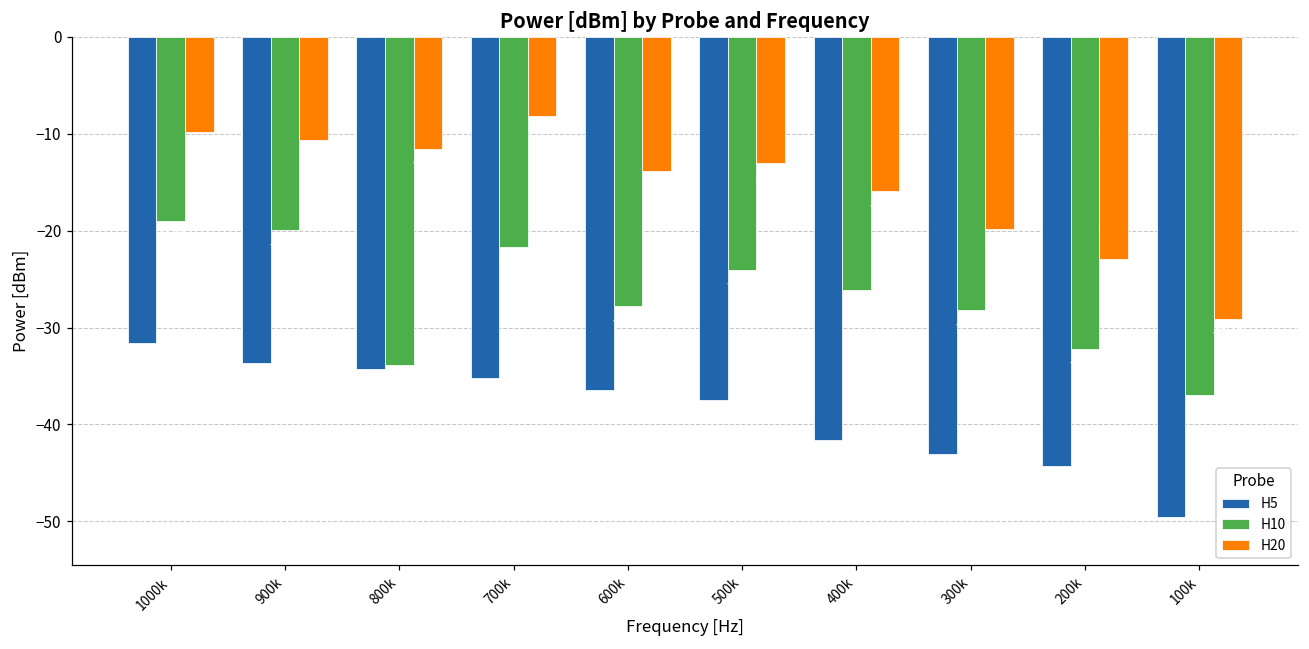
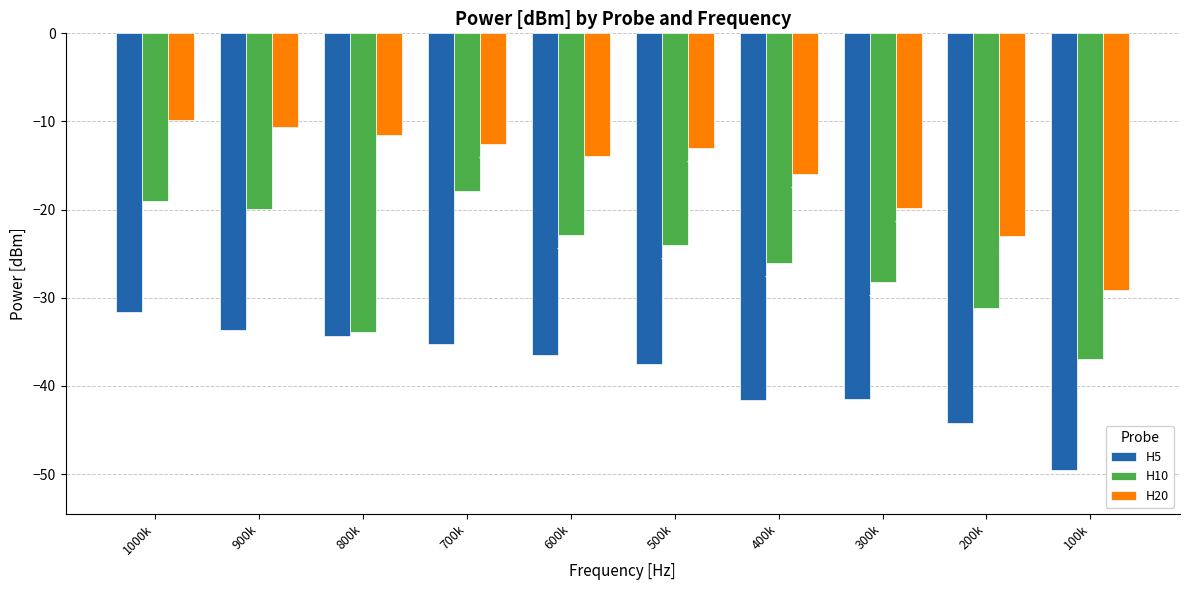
  {
    "H5": {
      "1000k": -32,
      "900k": -34,
      "800k": -34,
      "700k": -35,
      "600k": -36,
      "500k": -38,
      "400k": -42,
-     "300k": -43,
+     "300k": -41,
      "200k": -44,
      "100k": -50
    },
    "H10": {
      "1000k": -19,
      "900k": -20,
      "800k": -34,
-     "700k": -22,
-     "600k": -28,
+     "700k": -18,
+     "600k": -23,
      "500k": -24,
      "400k": -26,
      "300k": -28,
-     "200k": -32,
+     "200k": -31,
      "100k": -37
    },
    "H20": {
      "1000k": -10,
      "900k": -11,
      "800k": -12,
-     "700k": -8,
+     "700k": -13,
      "600k": -14,
      "500k": -13,
      "400k": -16,
      "300k": -20,
      "200k": -23,
      "100k": -29
    }
  }
